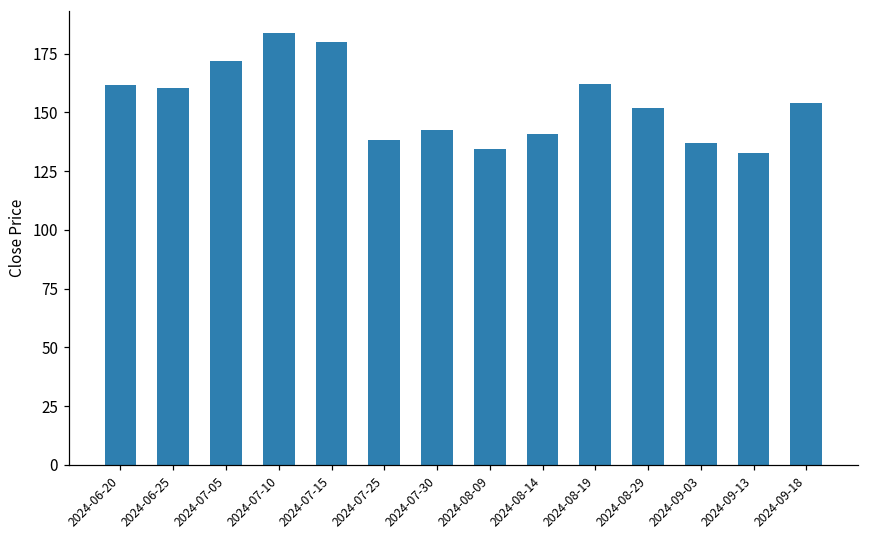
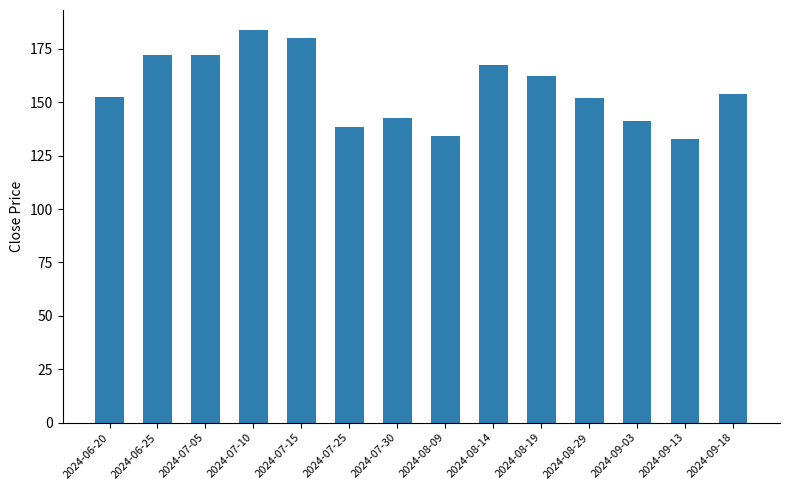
  {
-   "2024-06-20": 162,
-   "2024-06-25": 160,
+   "2024-06-20": 152,
+   "2024-06-25": 172,
    "2024-07-05": 172,
    "2024-07-10": 184,
    "2024-07-15": 180,
    "2024-07-25": 138,
    "2024-07-30": 143,
    "2024-08-09": 134,
-   "2024-08-14": 141,
+   "2024-08-14": 167,
    "2024-08-19": 162,
    "2024-08-29": 152,
-   "2024-09-03": 137,
+   "2024-09-03": 141,
    "2024-09-13": 133,
    "2024-09-18": 154
  }
